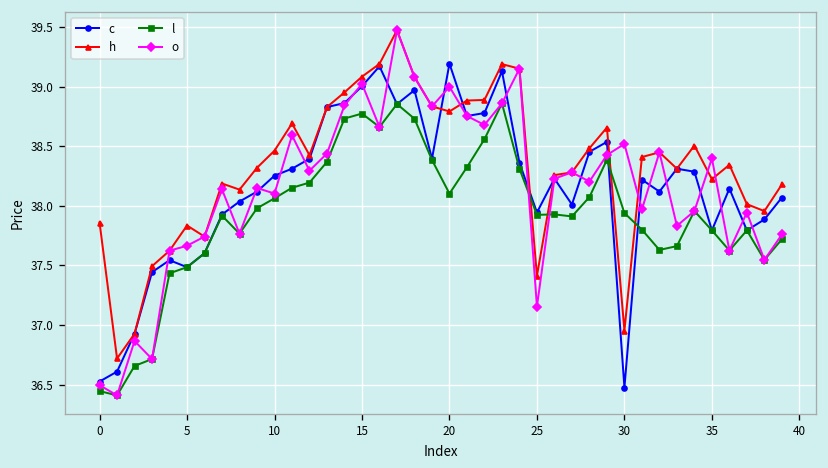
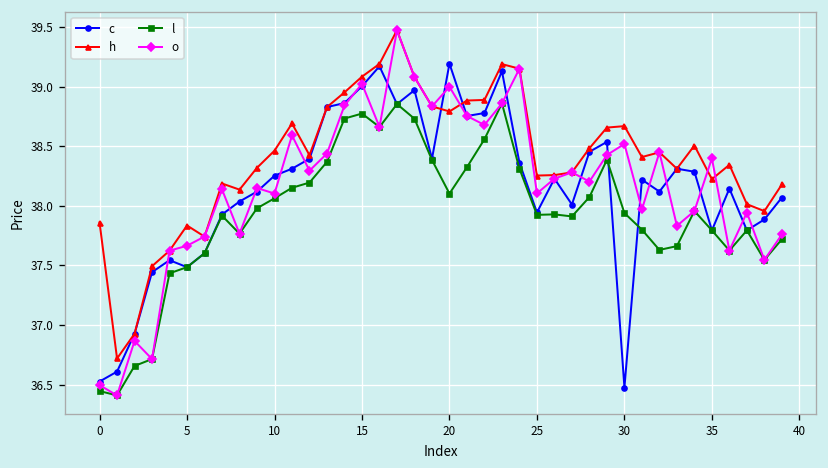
  {
    "c": {
      "0": 36.5,
      "10": 38.3,
      "20": 39.2,
      "30": 36.5
    },
    "h": {
      "0": 37.9,
      "5": 37.8,
      "10": 38.5,
      "15": 39.1,
      "20": 38.8,
-     "25": 37.4,
-     "30": 37.0,
+     "25": 38.3,
+     "30": 38.7,
      "35": 38.2
    },
    "l": {
      "0": 36.4,
      "10": 38.1,
      "15": 38.8,
      "20": 38.1,
      "30": 37.9
    },
    "o": {
      "0": 36.5,
      "5": 37.7,
      "10": 38.1,
      "20": 39.0,
-     "25": 37.2,
+     "25": 38.1,
      "30": 38.5,
      "35": 38.4
    }
  }
